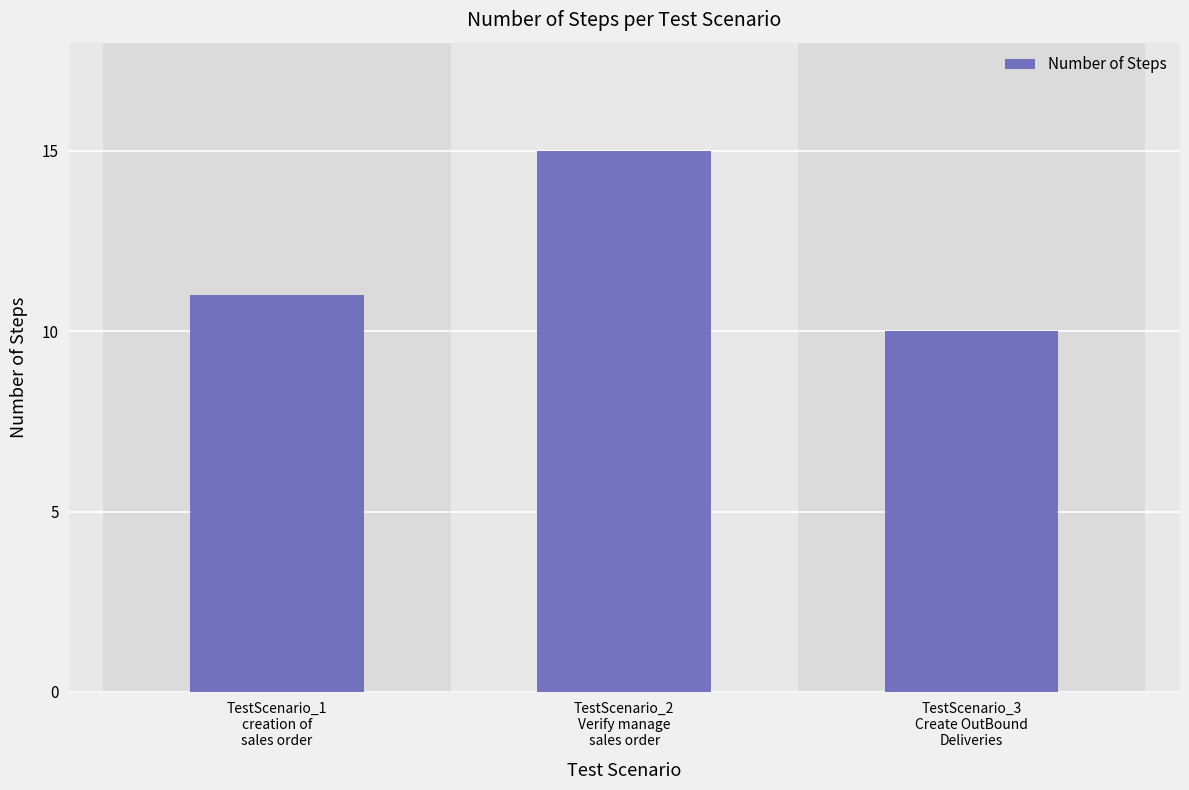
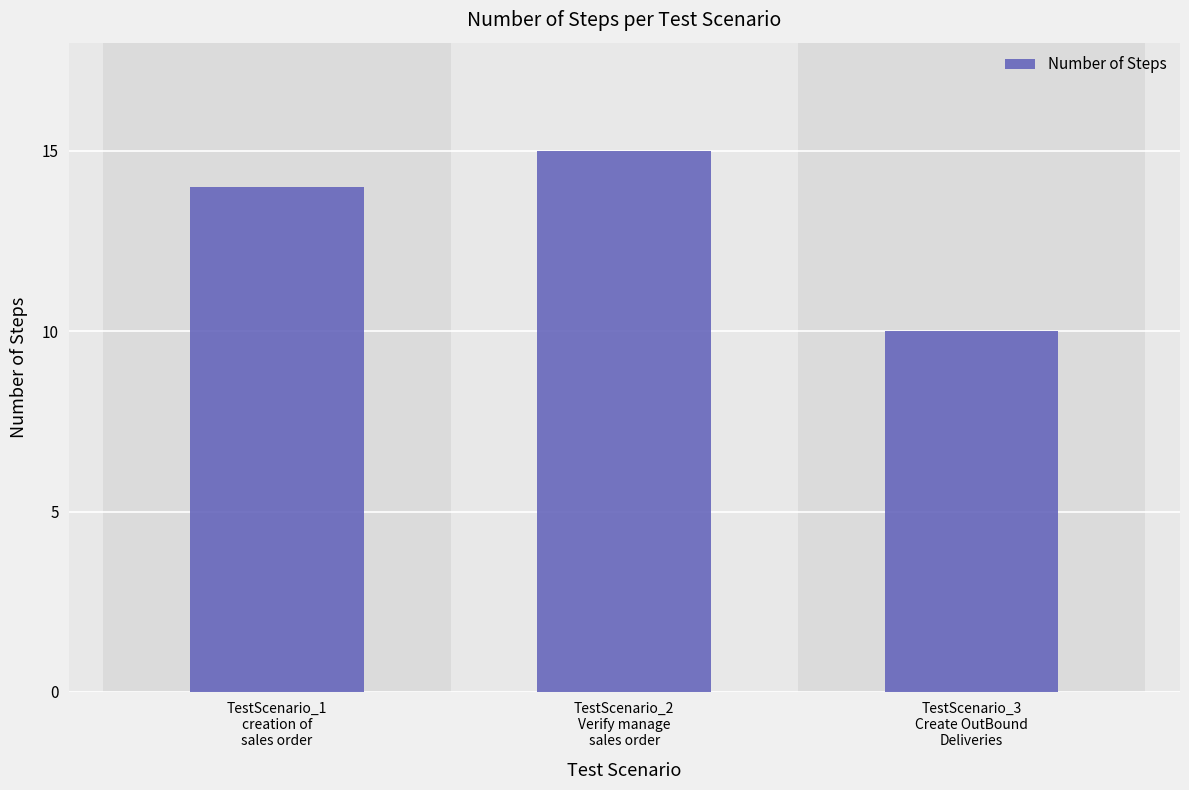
  {
-   "TestScenario_1 creation of sales order": 11,
+   "TestScenario_1 creation of sales order": 14,
    "TestScenario_2 Verify manage sales order": 15,
    "TestScenario_3 Create OutBound Deliveries": 10
  }
